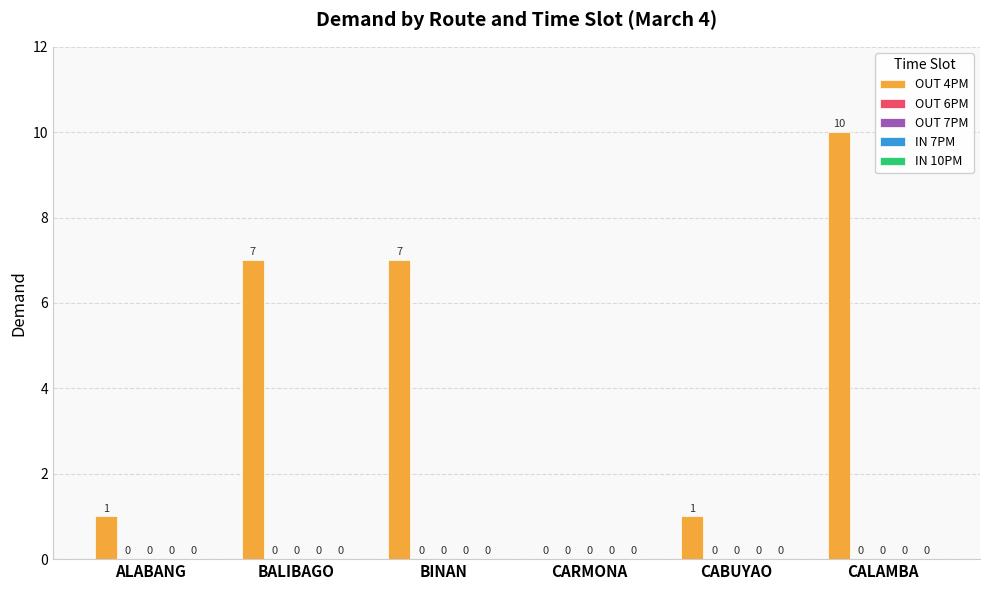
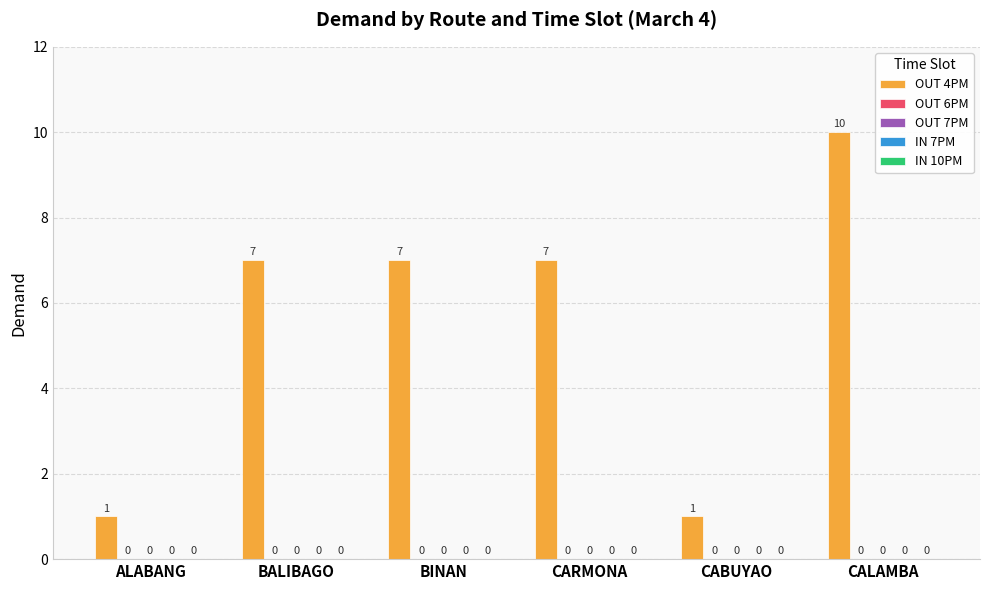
  {
    "OUT 4PM": {
      "ALABANG": 1,
      "BALIBAGO": 7,
      "BINAN": 7,
-     "CARMONA": 0,
+     "CARMONA": 7,
      "CABUYAO": 1,
      "CALAMBA": 10
    },
    "OUT 6PM": {
      "ALABANG": 0,
      "BALIBAGO": 0,
      "BINAN": 0,
      "CARMONA": 0,
      "CABUYAO": 0,
      "CALAMBA": 0
    },
    "OUT 7PM": {
      "ALABANG": 0,
      "BALIBAGO": 0,
      "BINAN": 0,
      "CARMONA": 0,
      "CABUYAO": 0,
      "CALAMBA": 0
    },
    "IN 7PM": {
      "ALABANG": 0,
      "BALIBAGO": 0,
      "BINAN": 0,
      "CARMONA": 0,
      "CABUYAO": 0,
      "CALAMBA": 0
    },
    "IN 10PM": {
      "ALABANG": 0,
      "BALIBAGO": 0,
      "BINAN": 0,
      "CARMONA": 0,
      "CABUYAO": 0,
      "CALAMBA": 0
    }
  }
